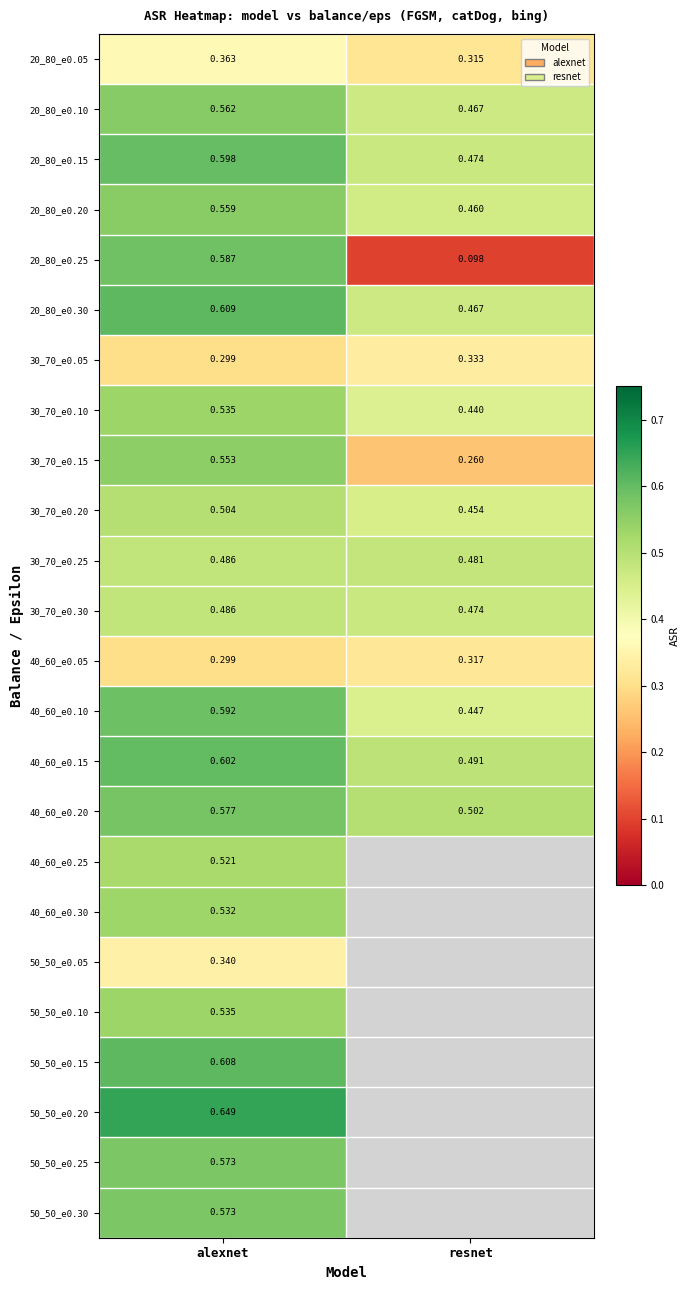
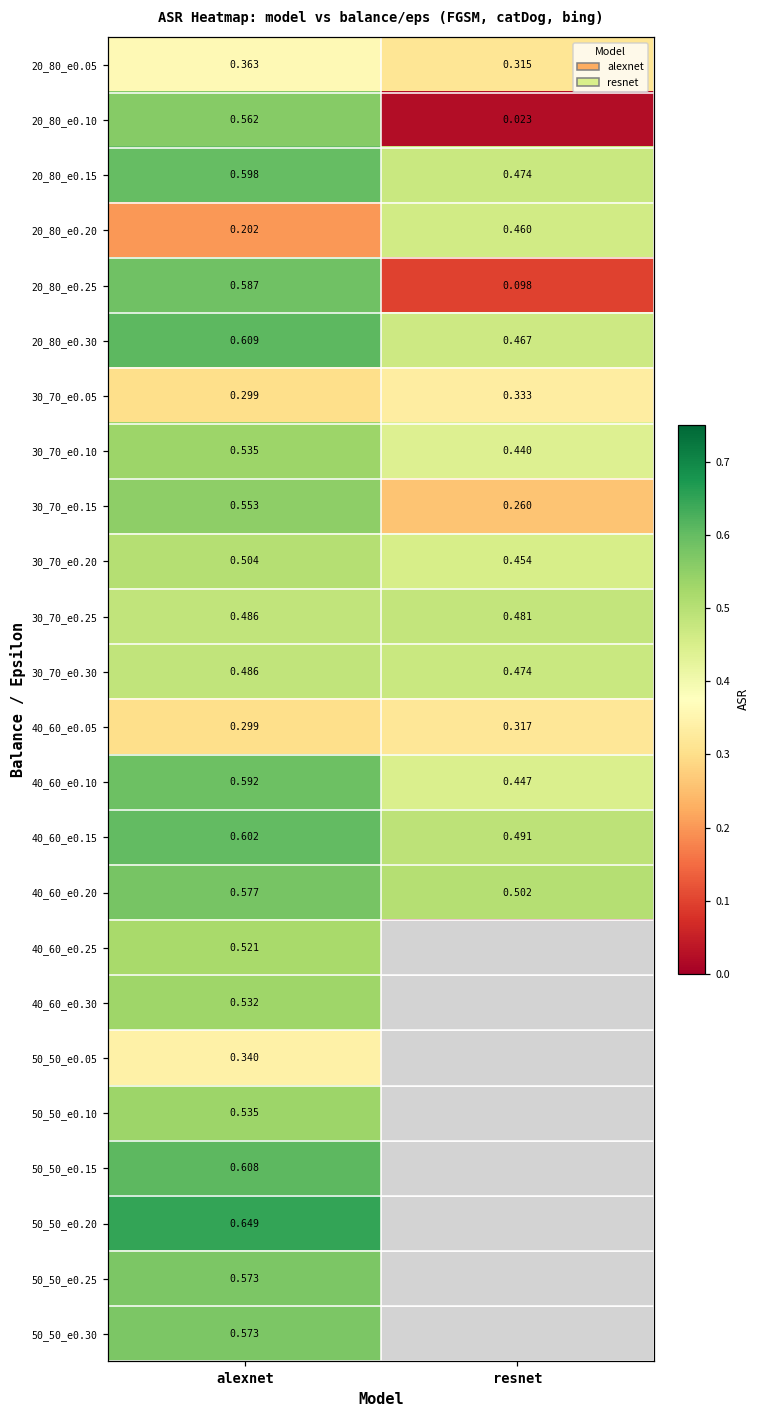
  {
    "20_80_e0.05": {
      "alexnet": 0.363,
      "resnet": 0.315
    },
    "20_80_e0.10": {
      "alexnet": 0.562,
-     "resnet": 0.467
+     "resnet": 0.023
    },
    "20_80_e0.15": {
      "alexnet": 0.598,
      "resnet": 0.474
    },
    "20_80_e0.20": {
-     "alexnet": 0.559,
+     "alexnet": 0.202,
      "resnet": 0.460
    },
    "20_80_e0.25": {
      "alexnet": 0.587,
      "resnet": 0.098
    },
    "20_80_e0.30": {
      "alexnet": 0.609,
      "resnet": 0.467
    },
    "30_70_e0.05": {
      "alexnet": 0.299,
      "resnet": 0.333
    },
    "30_70_e0.10": {
      "alexnet": 0.535,
      "resnet": 0.440
    },
    "30_70_e0.15": {
      "alexnet": 0.553,
      "resnet": 0.260
    },
    "30_70_e0.20": {
      "alexnet": 0.504,
      "resnet": 0.454
    },
    "30_70_e0.25": {
      "alexnet": 0.486,
      "resnet": 0.481
    },
    "30_70_e0.30": {
      "alexnet": 0.486,
      "resnet": 0.474
    },
    "40_60_e0.05": {
      "alexnet": 0.299,
      "resnet": 0.317
    },
    "40_60_e0.10": {
      "alexnet": 0.592,
      "resnet": 0.447
    },
    "40_60_e0.15": {
      "alexnet": 0.602,
      "resnet": 0.491
    },
    "40_60_e0.20": {
      "alexnet": 0.577,
      "resnet": 0.502
    },
    "40_60_e0.25": {
      "alexnet": 0.521
    },
    "40_60_e0.30": {
      "alexnet": 0.532
    },
    "50_50_e0.05": {
      "alexnet": 0.340
    },
    "50_50_e0.10": {
      "alexnet": 0.535
    },
    "50_50_e0.15": {
      "alexnet": 0.608
    },
    "50_50_e0.20": {
      "alexnet": 0.649
    },
    "50_50_e0.25": {
      "alexnet": 0.573
    },
    "50_50_e0.30": {
      "alexnet": 0.573
    }
  }
